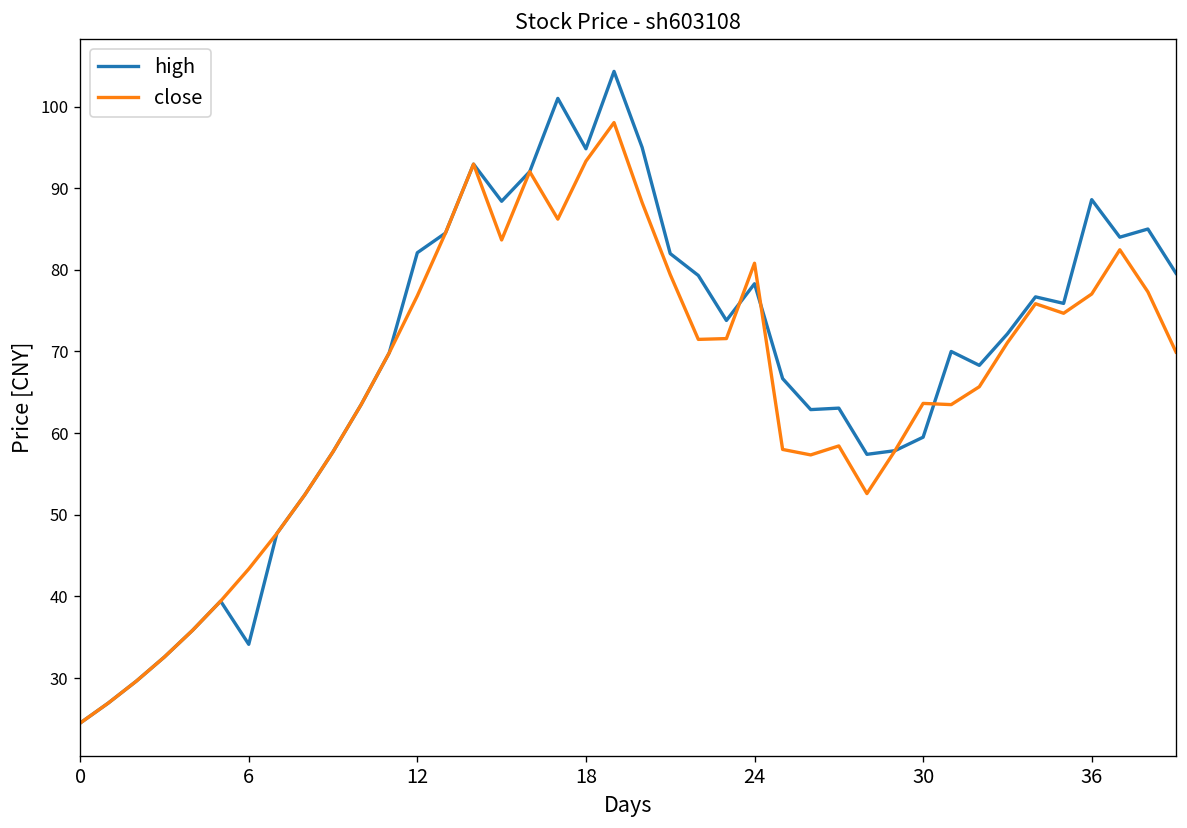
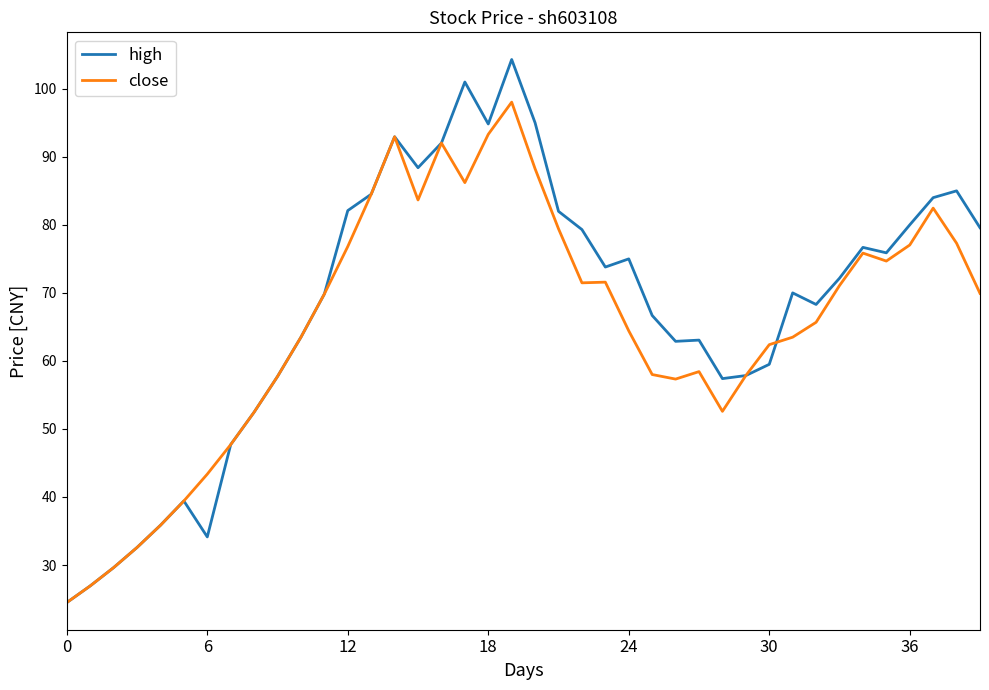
  {
    "high": {
      "6": 34,
      "12": 82,
      "18": 95,
-     "24": 78,
+     "24": 75,
      "30": 60,
-     "36": 89
+     "36": 80
    },
    "close": {
      "6": 43,
      "12": 77,
      "18": 93,
-     "24": 81,
-     "30": 64,
+     "24": 64,
+     "30": 62,
      "36": 77
    }
  }
